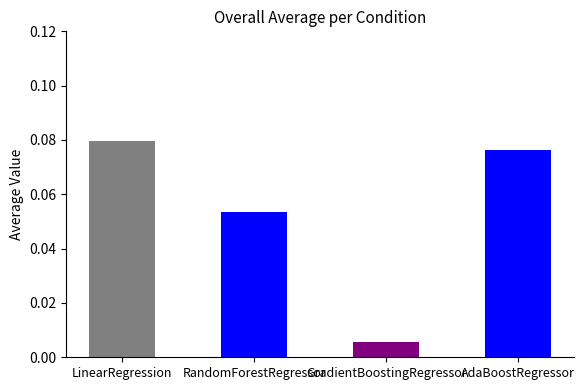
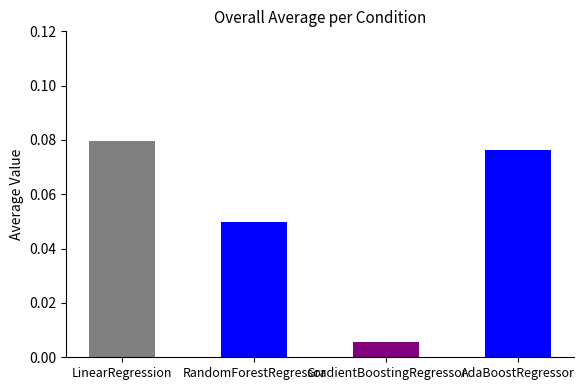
  {
    "LinearRegression": 0.080,
-   "RandomForestRegressor": 0.053,
+   "RandomForestRegressor": 0.050,
    "GradientBoostingRegressor": 0.005,
    "AdaBoostRegressor": 0.076
  }
